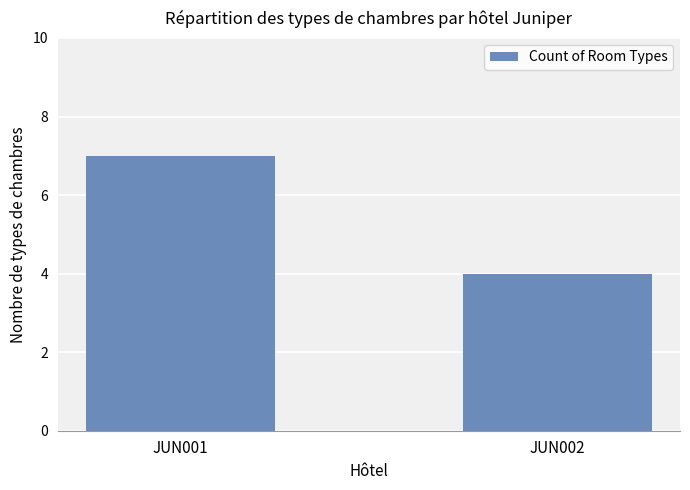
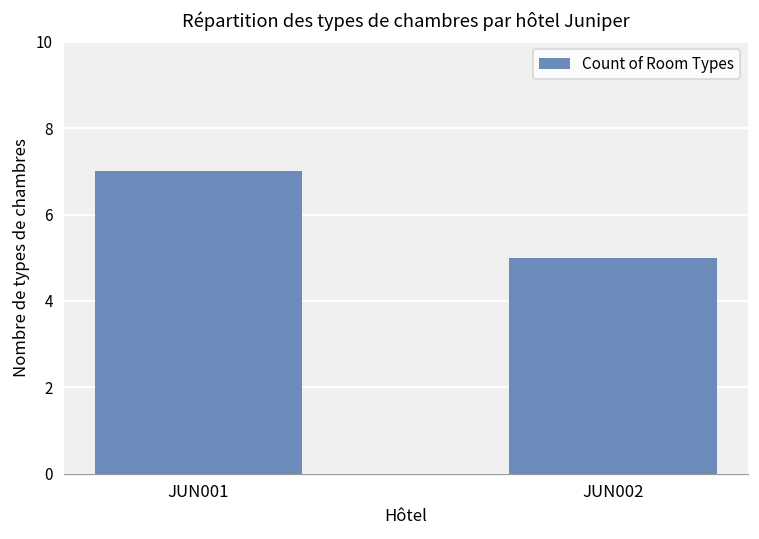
  {
    "JUN001": 7,
-   "JUN002": 4
+   "JUN002": 5
  }
